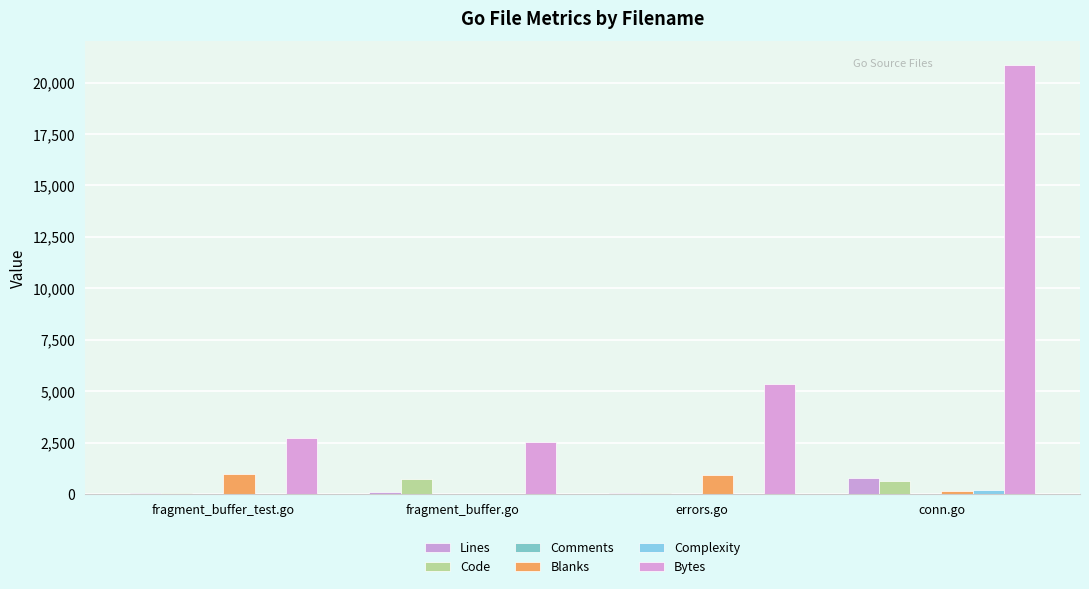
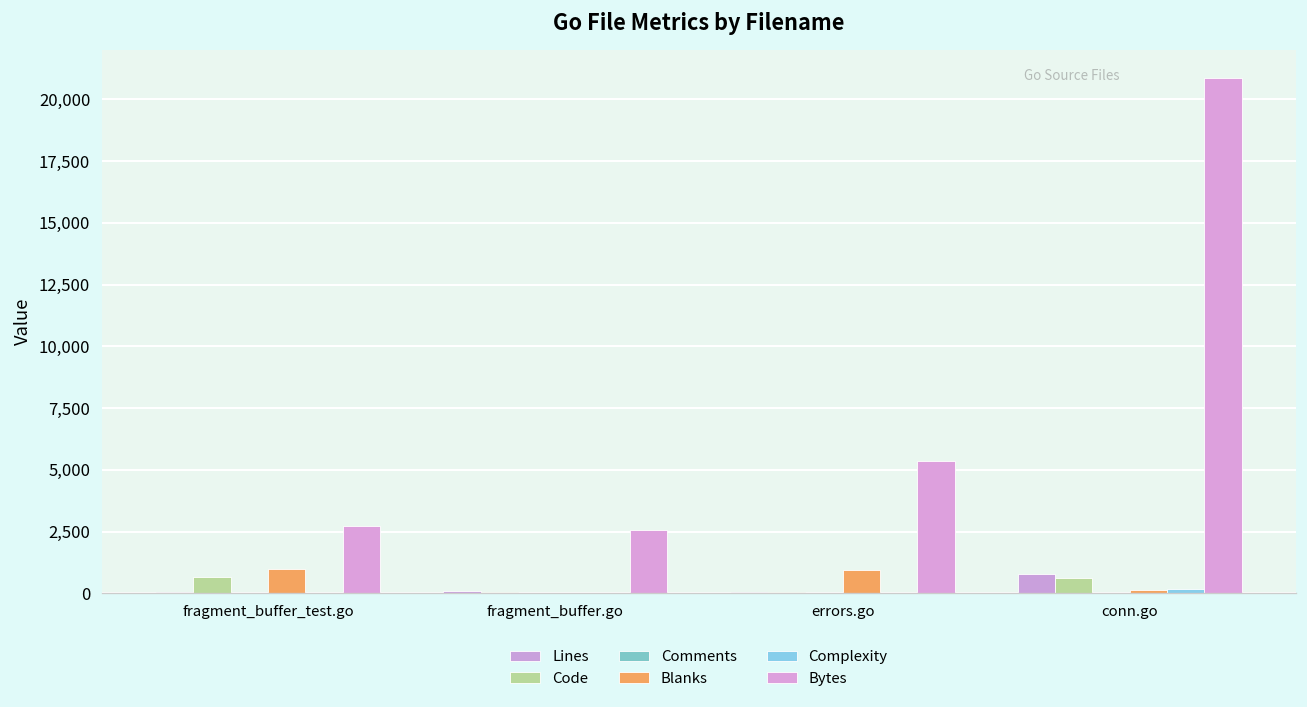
  {
    "Code": {
-     "fragment_buffer_test.go": "100",
-     "fragment_buffer.go": "700",
+     "fragment_buffer_test.go": "700",
+     "fragment_buffer.go": "100",
      "conn.go": "600"
    },
    "Blanks": {
      "fragment_buffer_test.go": "1,000",
      "errors.go": "900",
      "conn.go": "100"
    }
  }
